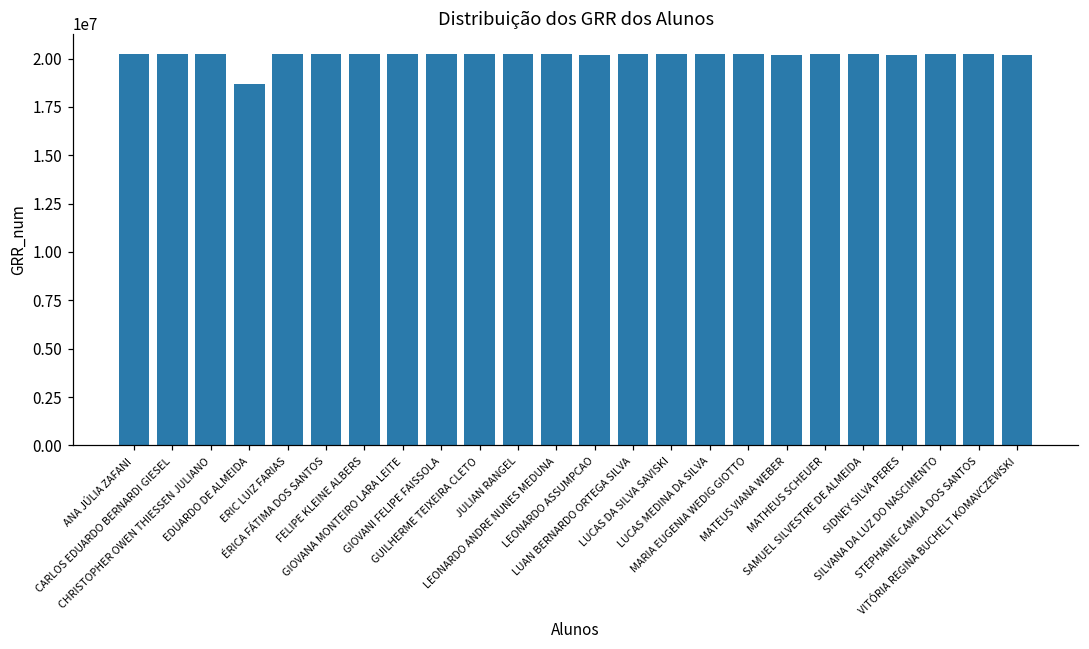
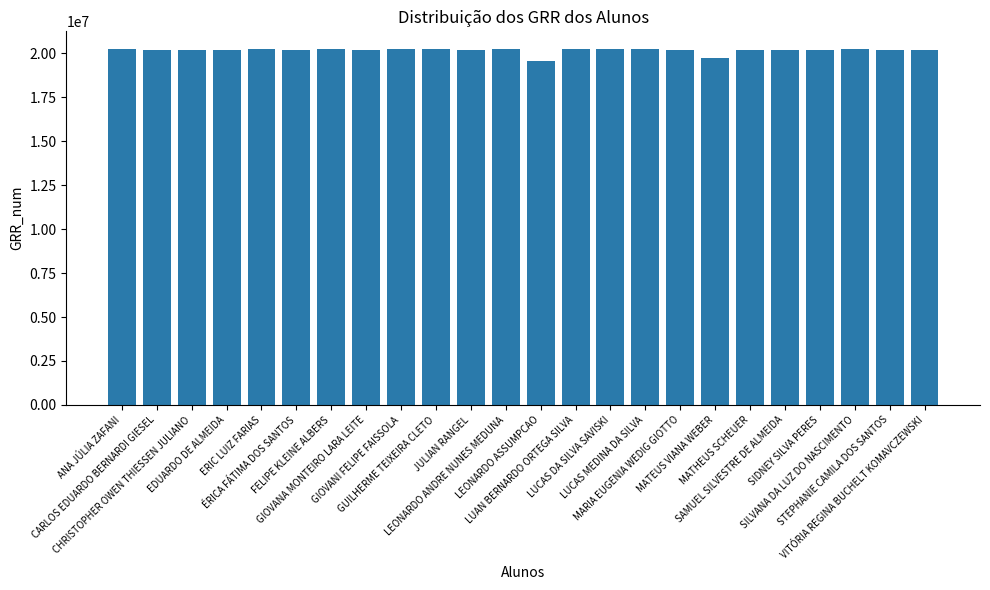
  {
    "ANA JÚLIA ZAFANI": 20200000,
    "CARLOS EDUARDO BERNARDI GIESEL": 20200000,
    "CHRISTOPHER OWEN THIESSEN JULIANO": 20200000,
-   "EDUARDO DE ALMEIDA": 18700000,
+   "EDUARDO DE ALMEIDA": 20200000,
    "ERIC LUIZ FARIAS": 20200000,
    "ÉRICA FÁTIMA DOS SANTOS": 20200000,
    "FELIPE KLEINE ALBERS": 20200000,
    "GIOVANA MONTEIRO LARA LEITE": 20200000,
    "GIOVANI FELIPE FAISSOLA": 20200000,
    "GUILHERME TEIXEIRA CLETO": 20200000,
    "JULIAN RANGEL": 20200000,
    "LEONARDO ANDRE NUNES MEDUNA": 20200000,
-   "LEONARDO ASSUMPCAO": 20200000,
+   "LEONARDO ASSUMPCAO": 19600000,
    "LUAN BERNARDO ORTEGA SILVA": 20200000,
    "LUCAS DA SILVA SAVISKI": 20200000,
    "LUCAS MEDINA DA SILVA": 20200000,
    "MARIA EUGENIA WEDIG GIOTTO": 20200000,
-   "MATEUS VIANA WEBER": 20200000,
+   "MATEUS VIANA WEBER": 19700000,
    "MATHEUS SCHEUER": 20200000,
    "SAMUEL SILVESTRE DE ALMEIDA": 20200000,
    "SIDNEY SILVA PERES": 20200000,
    "SILVANA DA LUZ DO NASCIMENTO": 20200000,
    "STEPHANIE CAMILA DOS SANTOS": 20200000,
    "VITÓRIA REGINA BUCHELT KOMAVCZEWSKI": 20200000
  }
